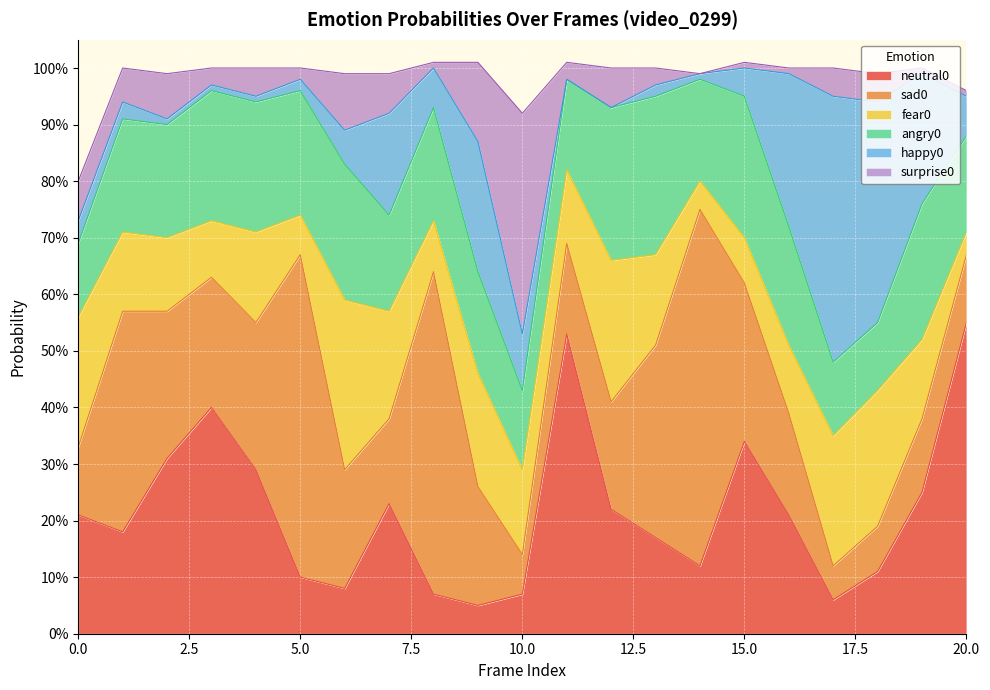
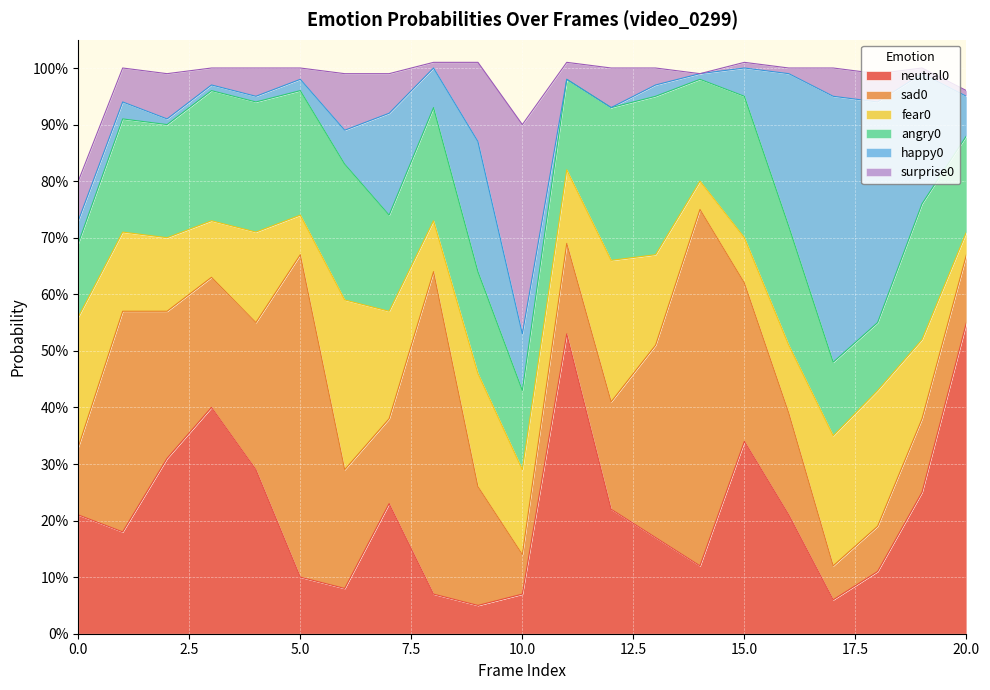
  {
    "fear0": {
      "0.0": "23%",
      "5.0": "7%",
      "10.0": "15%",
      "15.0": "8%",
      "20.0": "4%"
    },
    "angry0": {
      "0.0": "13%",
      "5.0": "22%",
      "10.0": "14%",
      "15.0": "25%",
      "20.0": "17%"
    },
    "happy0": {
      "0.0": "4%",
      "5.0": "2%",
      "10.0": "10%",
      "15.0": "5%",
      "20.0": "7%"
    },
    "surprise0": {
      "0.0": "7%",
      "5.0": "2%",
-     "10.0": "39%",
+     "10.0": "37%",
      "15.0": "1%",
      "20.0": "1%"
    }
  }
